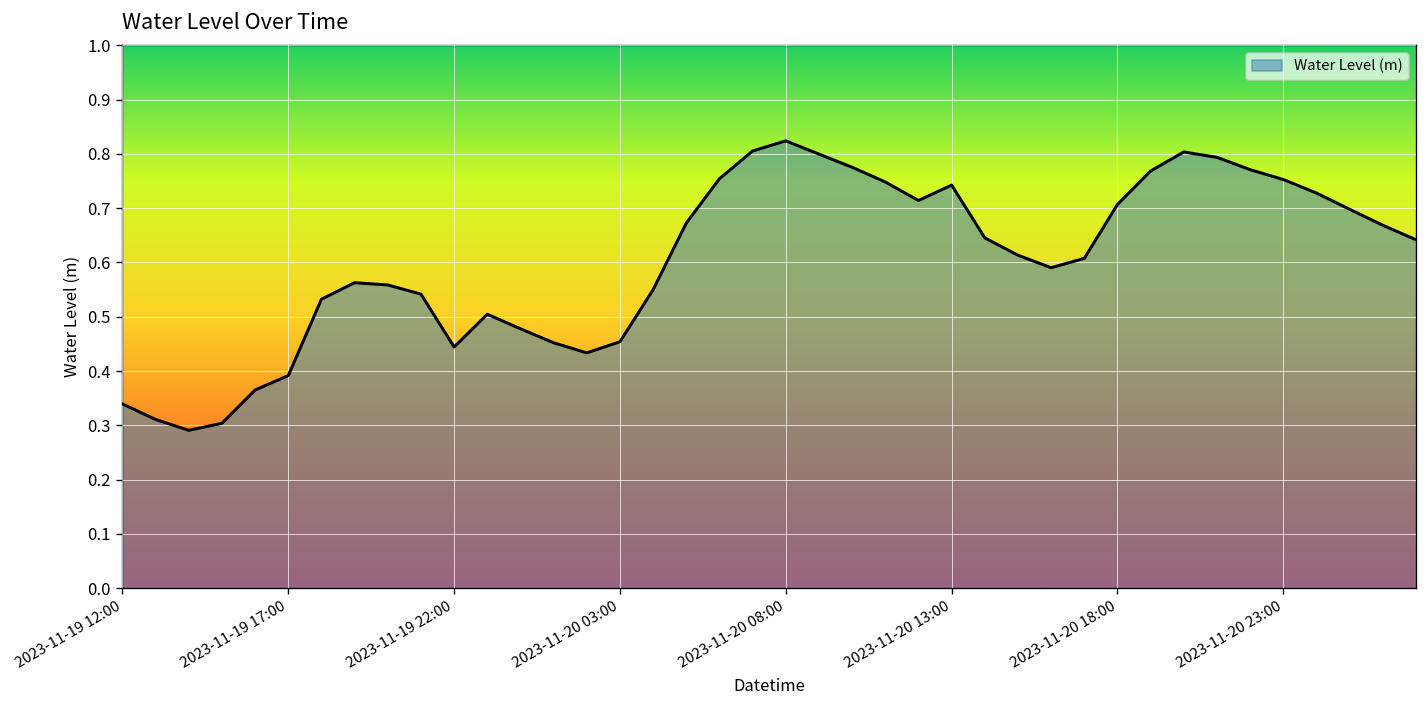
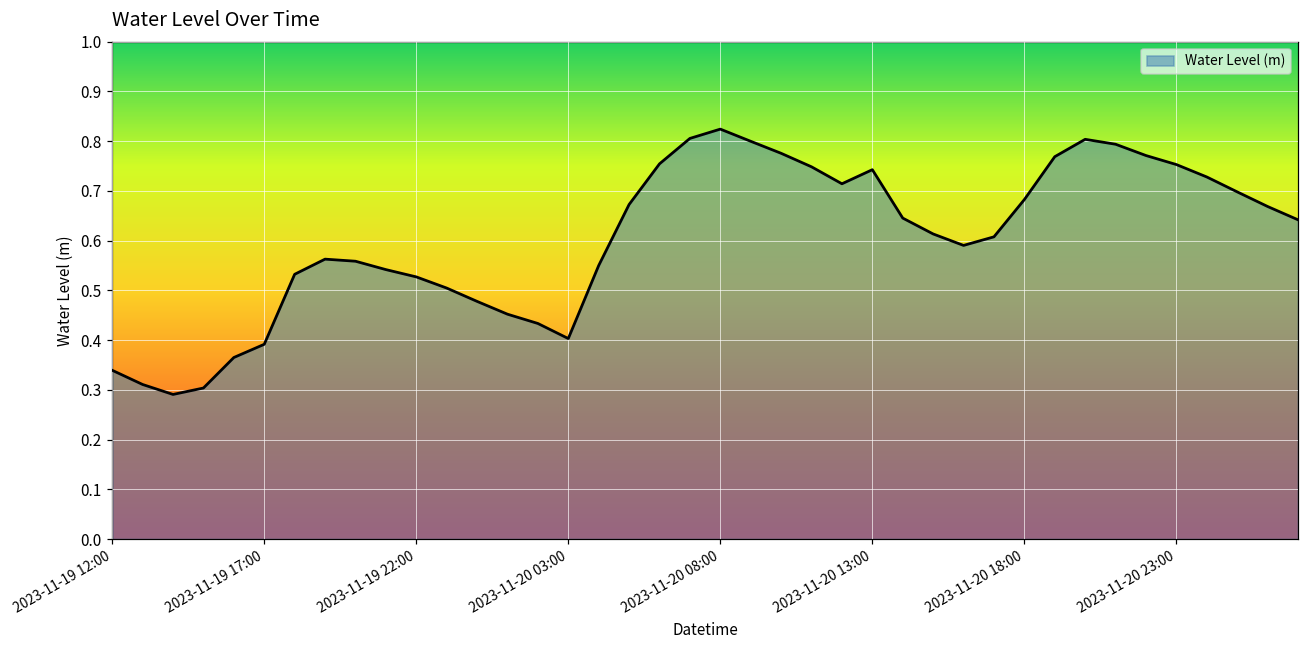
  {
    "2023-11-19 12:00": 0.34,
    "2023-11-19 17:00": 0.39,
-   "2023-11-19 22:00": 0.44,
-   "2023-11-20 03:00": 0.45,
+   "2023-11-19 22:00": 0.53,
+   "2023-11-20 03:00": 0.40,
    "2023-11-20 08:00": 0.82,
    "2023-11-20 13:00": 0.74,
-   "2023-11-20 18:00": 0.71,
+   "2023-11-20 18:00": 0.68,
    "2023-11-20 23:00": 0.75
  }
